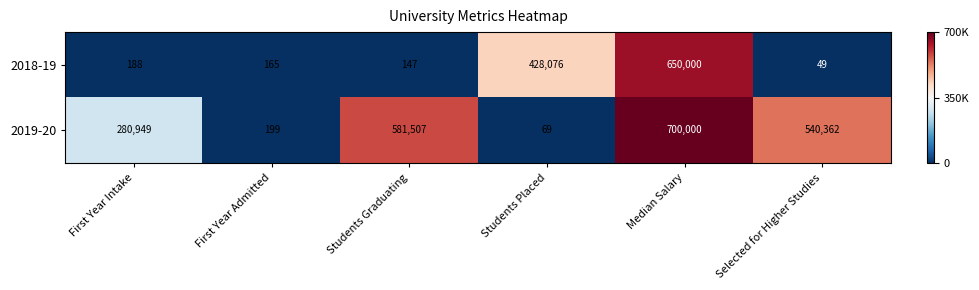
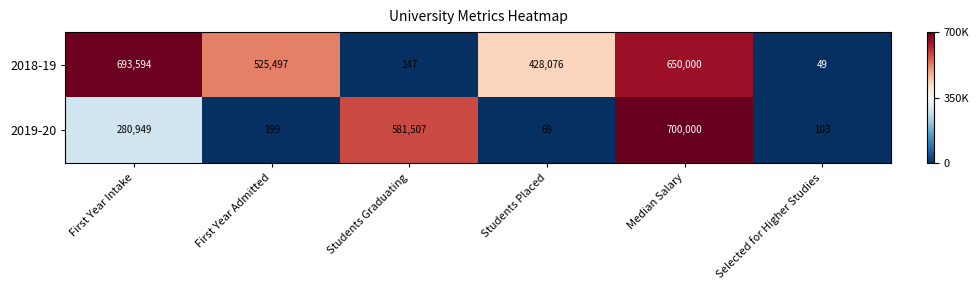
  {
    "2018-19": {
-     "First Year Intake": "188",
-     "First Year Admitted": "165",
+     "First Year Intake": "693,594",
+     "First Year Admitted": "525,497",
      "Students Graduating": "147",
      "Students Placed": "428,076",
      "Median Salary": "650,000",
      "Selected for Higher Studies": "49"
    },
    "2019-20": {
      "First Year Intake": "280,949",
      "First Year Admitted": "199",
      "Students Graduating": "581,507",
      "Students Placed": "69",
      "Median Salary": "700,000",
-     "Selected for Higher Studies": "540,362"
+     "Selected for Higher Studies": "103"
    }
  }
